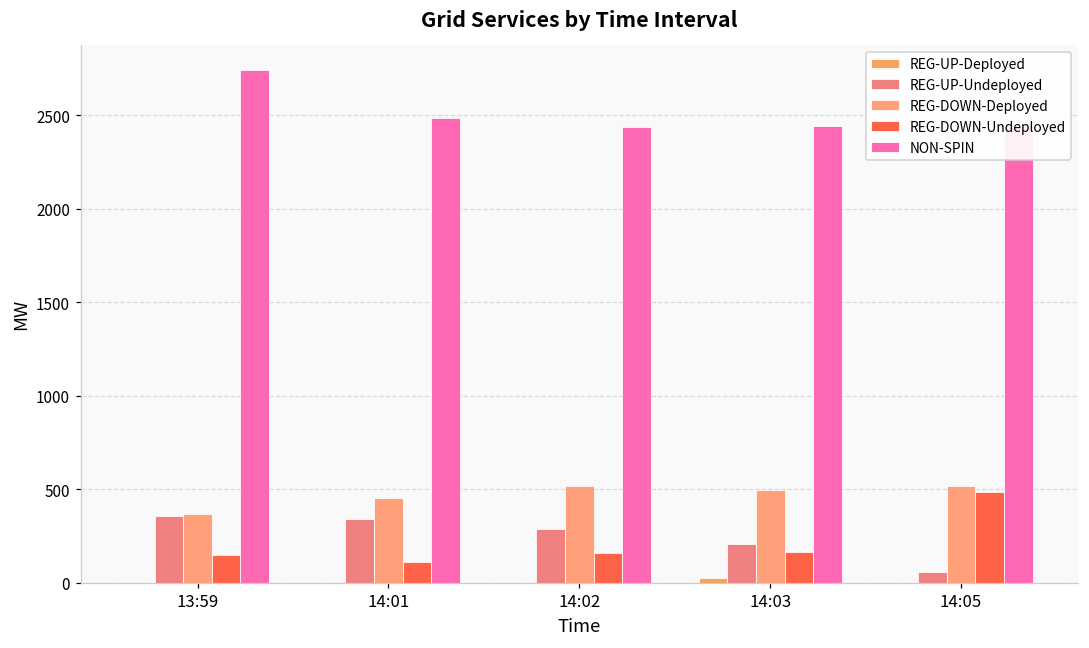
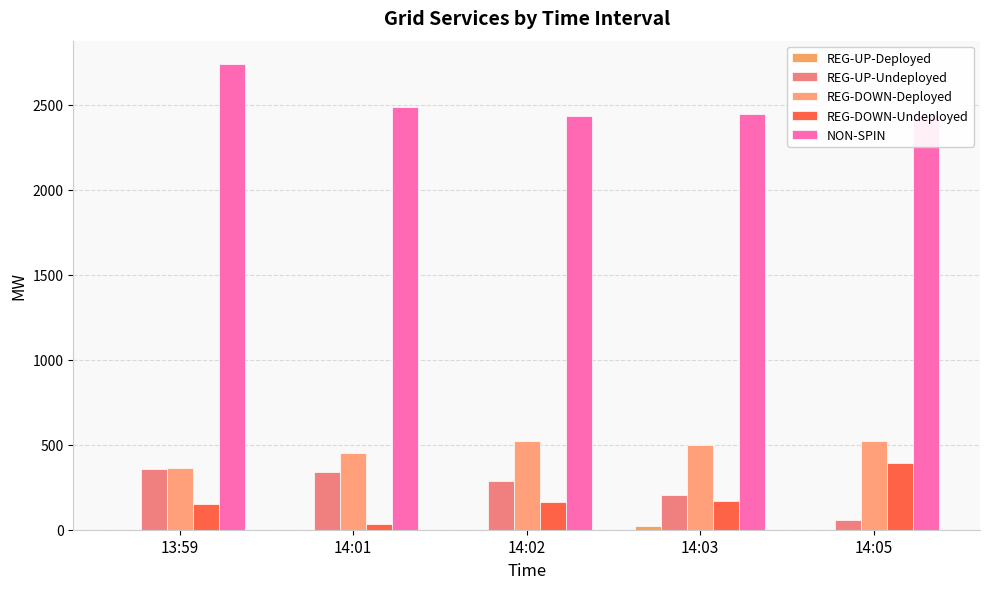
  {
    "REG-DOWN-Undeployed": {
      "13:59": 150,
-     "14:01": 110,
+     "14:01": 30,
      "14:02": 160,
      "14:03": 170,
-     "14:05": 490
+     "14:05": 390
    }
  }
